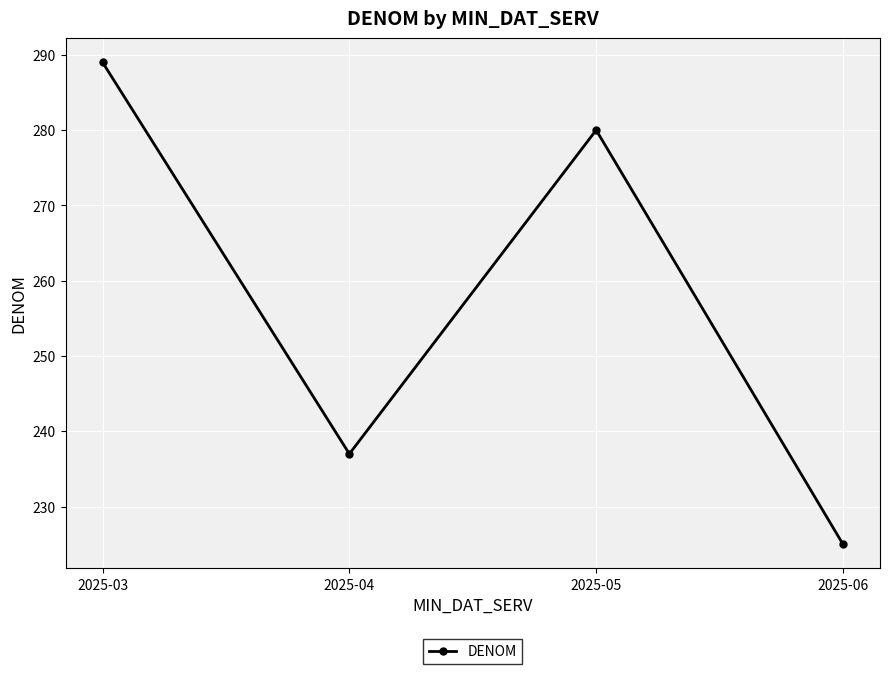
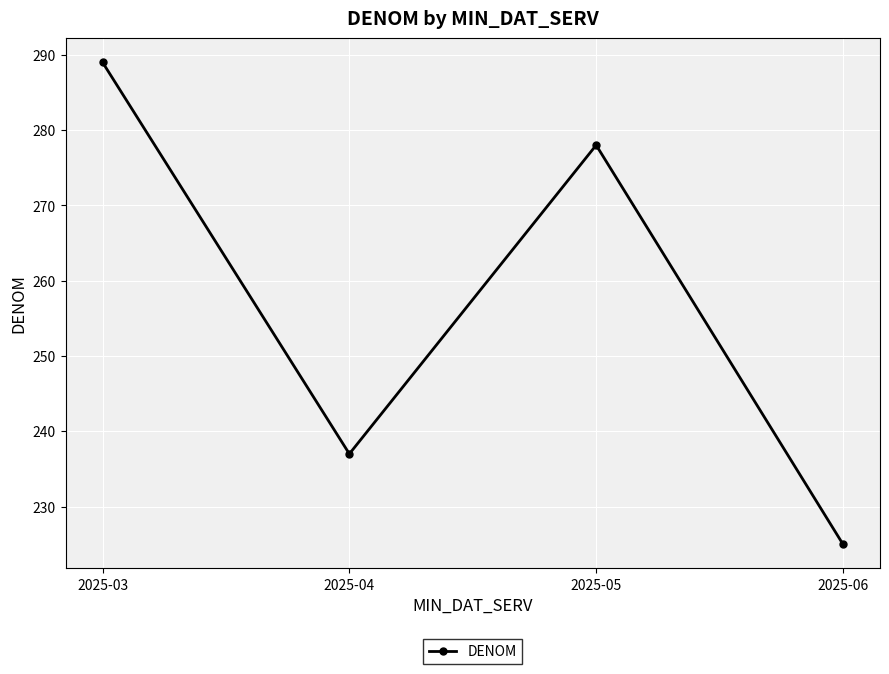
  {
    "2025-03": 289,
    "2025-04": 237,
-   "2025-05": 280,
+   "2025-05": 278,
    "2025-06": 225
  }
